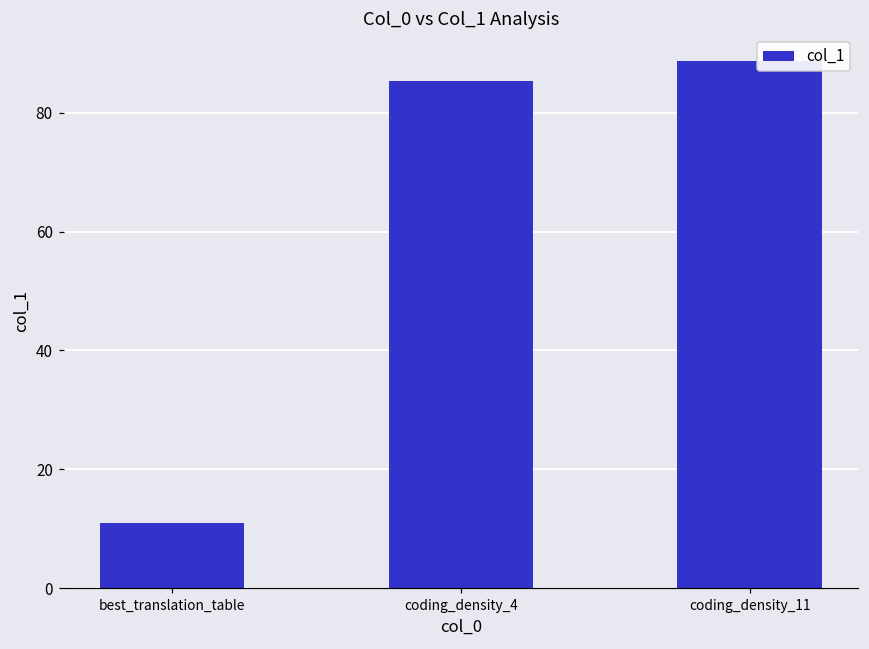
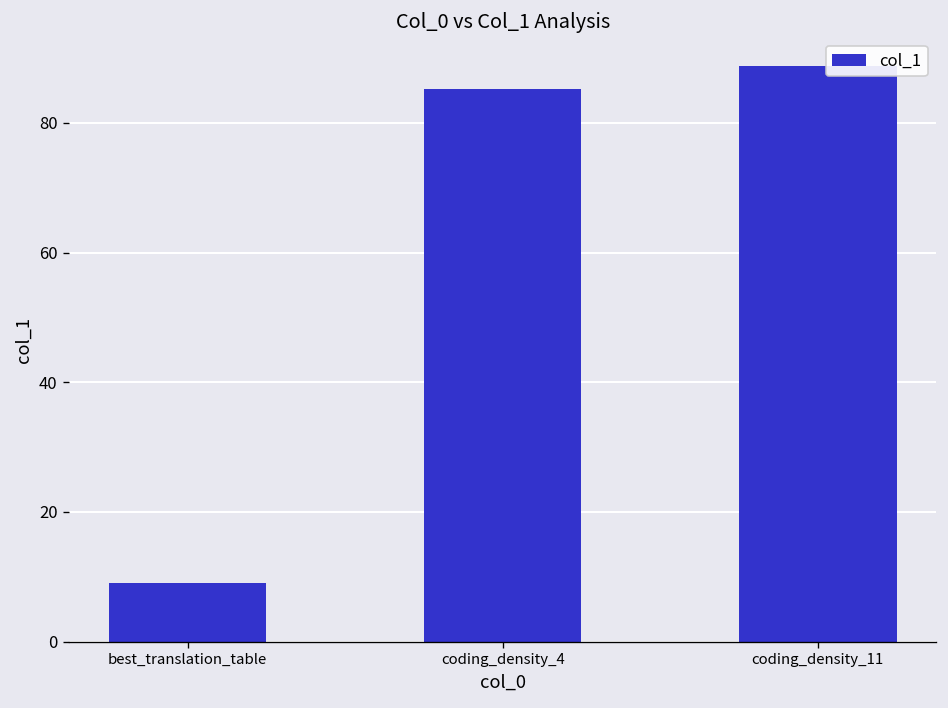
  {
-   "best_translation_table": 11,
+   "best_translation_table": 9,
    "coding_density_4": 85,
    "coding_density_11": 89
  }
